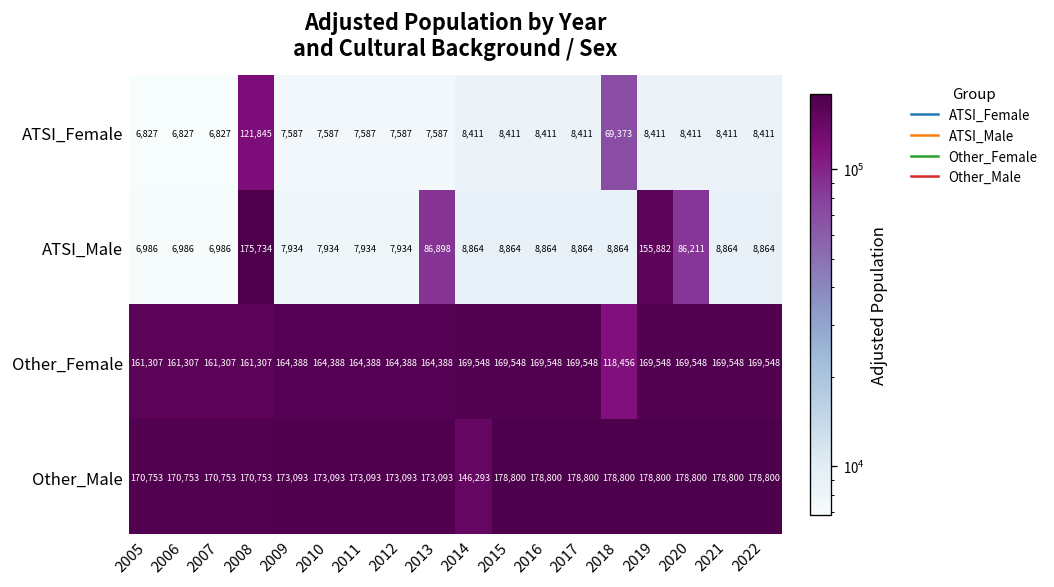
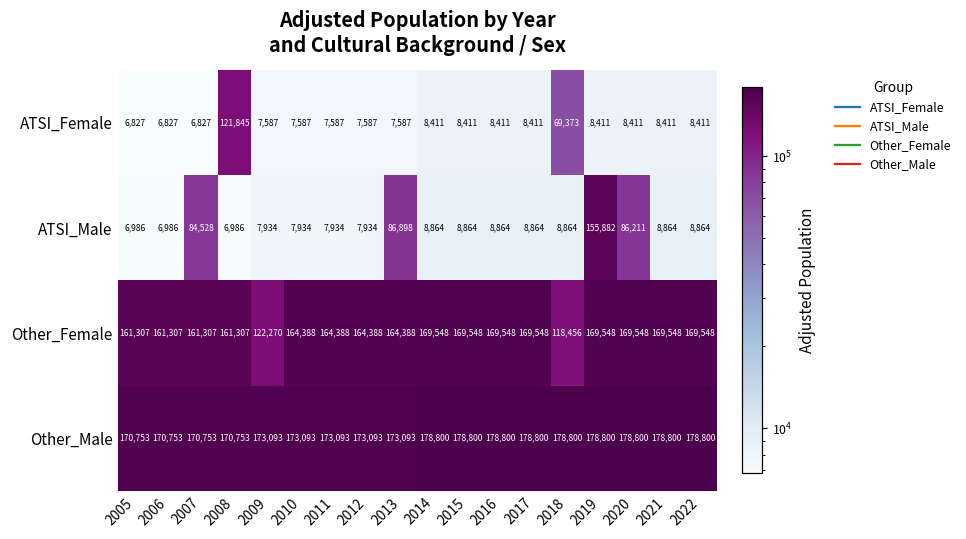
  {
    "ATSI_Female": {
      "2005": "6,827",
      "2006": "6,827",
      "2007": "6,827",
      "2008": "121,845",
      "2009": "7,587",
      "2010": "7,587",
      "2011": "7,587",
      "2012": "7,587",
      "2013": "7,587",
      "2014": "8,411",
      "2015": "8,411",
      "2016": "8,411",
      "2017": "8,411",
      "2018": "69,373",
      "2019": "8,411",
      "2020": "8,411",
      "2021": "8,411",
      "2022": "8,411"
    },
    "ATSI_Male": {
      "2005": "6,986",
      "2006": "6,986",
-     "2007": "6,986",
-     "2008": "175,734",
+     "2007": "84,528",
+     "2008": "6,986",
      "2009": "7,934",
      "2010": "7,934",
      "2011": "7,934",
      "2012": "7,934",
      "2013": "86,898",
      "2014": "8,864",
      "2015": "8,864",
      "2016": "8,864",
      "2017": "8,864",
      "2018": "8,864",
      "2019": "155,882",
      "2020": "86,211",
      "2021": "8,864",
      "2022": "8,864"
    },
    "Other_Female": {
      "2005": "161,307",
      "2006": "161,307",
      "2007": "161,307",
      "2008": "161,307",
-     "2009": "164,388",
+     "2009": "122,270",
      "2010": "164,388",
      "2011": "164,388",
      "2012": "164,388",
      "2013": "164,388",
      "2014": "169,548",
      "2015": "169,548",
      "2016": "169,548",
      "2017": "169,548",
      "2018": "118,456",
      "2019": "169,548",
      "2020": "169,548",
      "2021": "169,548",
      "2022": "169,548"
    },
    "Other_Male": {
      "2005": "170,753",
      "2006": "170,753",
      "2007": "170,753",
      "2008": "170,753",
      "2009": "173,093",
      "2010": "173,093",
      "2011": "173,093",
      "2012": "173,093",
      "2013": "173,093",
-     "2014": "146,293",
+     "2014": "178,800",
      "2015": "178,800",
      "2016": "178,800",
      "2017": "178,800",
      "2018": "178,800",
      "2019": "178,800",
      "2020": "178,800",
      "2021": "178,800",
      "2022": "178,800"
    }
  }
